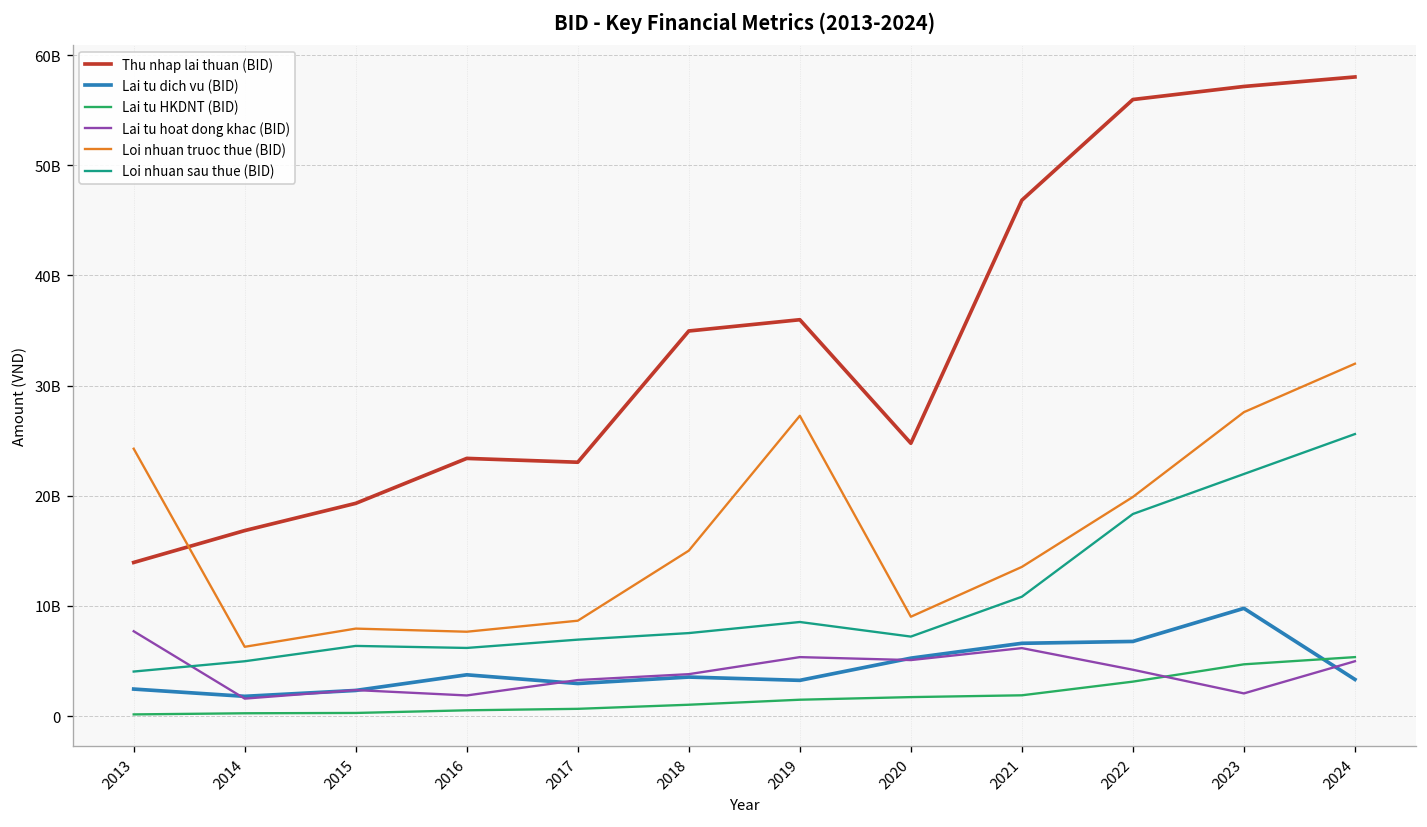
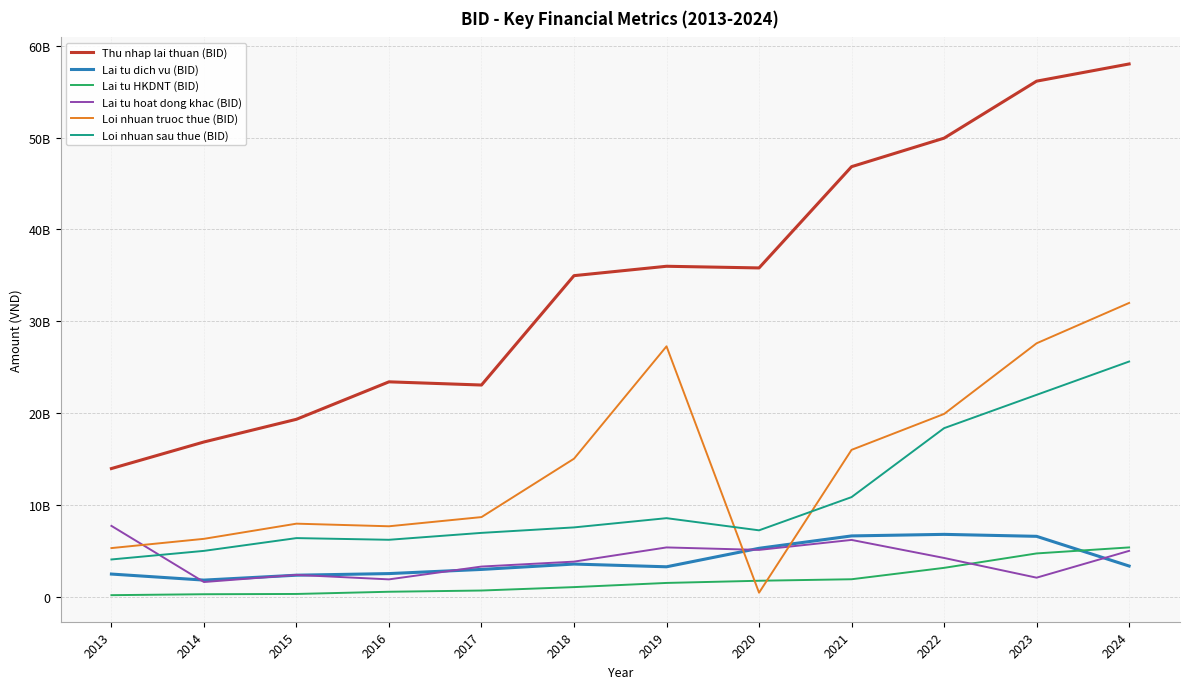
  {
    "Thu nhap lai thuan (BID)": {
      "2013": 14000000000,
      "2014": 17000000000,
      "2015": 19000000000,
      "2016": 23000000000,
      "2017": 23000000000,
      "2018": 35000000000,
      "2019": 36000000000,
-     "2020": 25000000000,
+     "2020": 36000000000,
      "2021": 47000000000,
-     "2022": 56000000000,
-     "2023": 57000000000,
+     "2022": 50000000000,
+     "2023": 56000000000,
      "2024": 58000000000
    },
    "Lai tu dich vu (BID)": {
      "2013": 2000000000,
-     "2016": 4000000000,
+     "2016": 3000000000,
      "2017": 3000000000,
      "2019": 3000000000,
      "2021": 7000000000,
      "2022": 7000000000,
-     "2023": 10000000000,
+     "2023": 7000000000,
      "2024": 3000000000
    },
    "Lai tu hoat dong khac (BID)": {
      "2013": 8000000000,
      "2016": 2000000000,
      "2017": 3000000000,
      "2019": 5000000000,
      "2021": 6000000000,
      "2022": 4000000000,
      "2023": 2000000000,
      "2024": 5000000000
    },
    "Loi nhuan truoc thue (BID)": {
-     "2013": 24000000000,
+     "2013": 5000000000,
      "2014": 6000000000,
      "2015": 8000000000,
      "2016": 8000000000,
      "2017": 9000000000,
      "2018": 15000000000,
      "2019": 27000000000,
-     "2020": 9000000000,
-     "2021": 14000000000,
+     "2020": 0,
+     "2021": 16000000000,
      "2022": 20000000000,
      "2023": 28000000000,
      "2024": 32000000000
    }
  }
